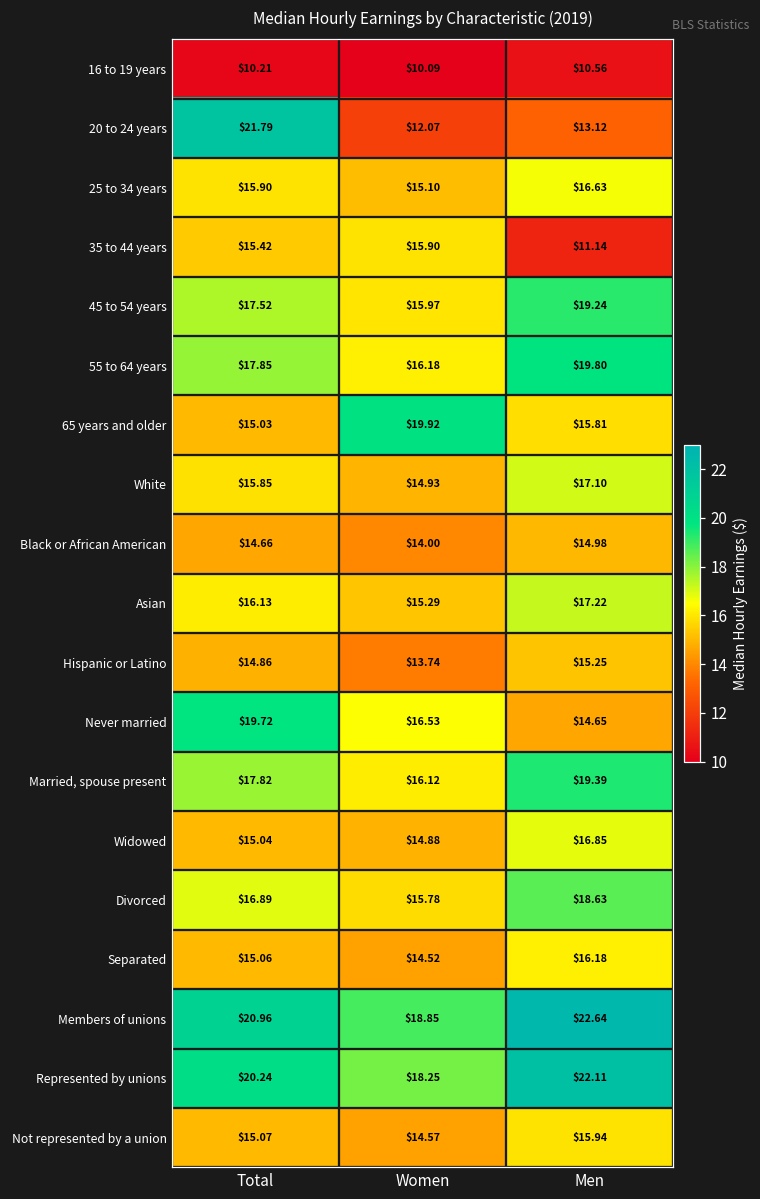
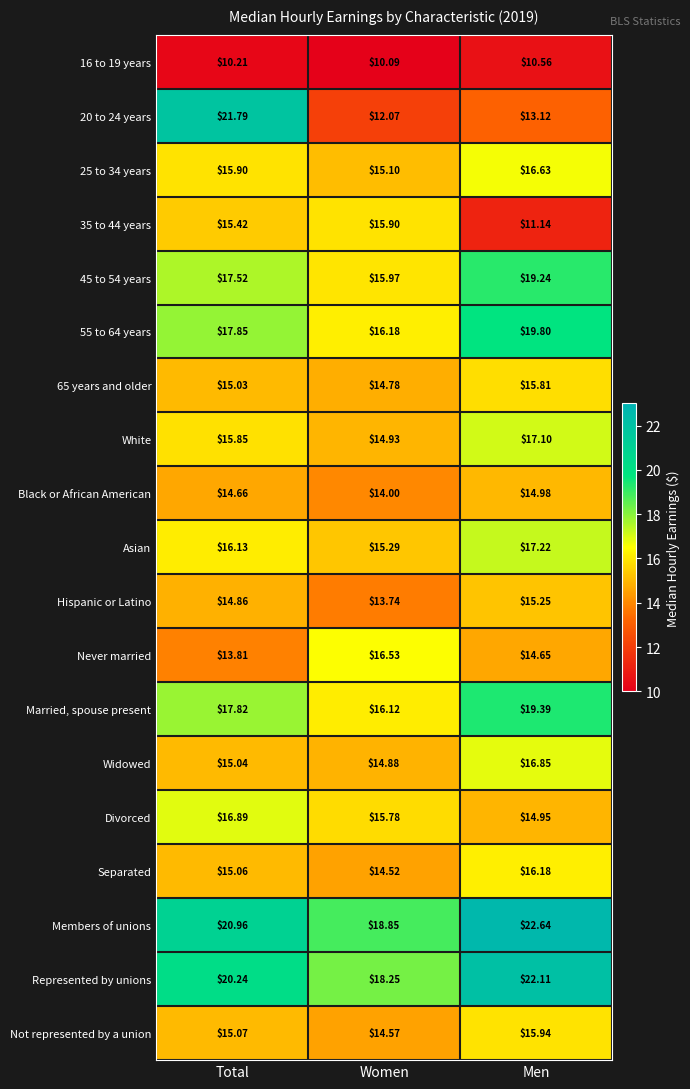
  {
    "16 to 19 years": {
      "Total": "$10.21",
      "Women": "$10.09",
      "Men": "$10.56"
    },
    "20 to 24 years": {
      "Total": "$21.79",
      "Women": "$12.07",
      "Men": "$13.12"
    },
    "25 to 34 years": {
      "Total": "$15.90",
      "Women": "$15.10",
      "Men": "$16.63"
    },
    "35 to 44 years": {
      "Total": "$15.42",
      "Women": "$15.90",
      "Men": "$11.14"
    },
    "45 to 54 years": {
      "Total": "$17.52",
      "Women": "$15.97",
      "Men": "$19.24"
    },
    "55 to 64 years": {
      "Total": "$17.85",
      "Women": "$16.18",
      "Men": "$19.80"
    },
    "65 years and older": {
      "Total": "$15.03",
-     "Women": "$19.92",
+     "Women": "$14.78",
      "Men": "$15.81"
    },
    "White": {
      "Total": "$15.85",
      "Women": "$14.93",
      "Men": "$17.10"
    },
    "Black or African American": {
      "Total": "$14.66",
      "Women": "$14.00",
      "Men": "$14.98"
    },
    "Asian": {
      "Total": "$16.13",
      "Women": "$15.29",
      "Men": "$17.22"
    },
    "Hispanic or Latino": {
      "Total": "$14.86",
      "Women": "$13.74",
      "Men": "$15.25"
    },
    "Never married": {
-     "Total": "$19.72",
+     "Total": "$13.81",
      "Women": "$16.53",
      "Men": "$14.65"
    },
    "Married, spouse present": {
      "Total": "$17.82",
      "Women": "$16.12",
      "Men": "$19.39"
    },
    "Widowed": {
      "Total": "$15.04",
      "Women": "$14.88",
      "Men": "$16.85"
    },
    "Divorced": {
      "Total": "$16.89",
      "Women": "$15.78",
-     "Men": "$18.63"
+     "Men": "$14.95"
    },
    "Separated": {
      "Total": "$15.06",
      "Women": "$14.52",
      "Men": "$16.18"
    },
    "Members of unions": {
      "Total": "$20.96",
      "Women": "$18.85",
      "Men": "$22.64"
    },
    "Represented by unions": {
      "Total": "$20.24",
      "Women": "$18.25",
      "Men": "$22.11"
    },
    "Not represented by a union": {
      "Total": "$15.07",
      "Women": "$14.57",
      "Men": "$15.94"
    }
  }
